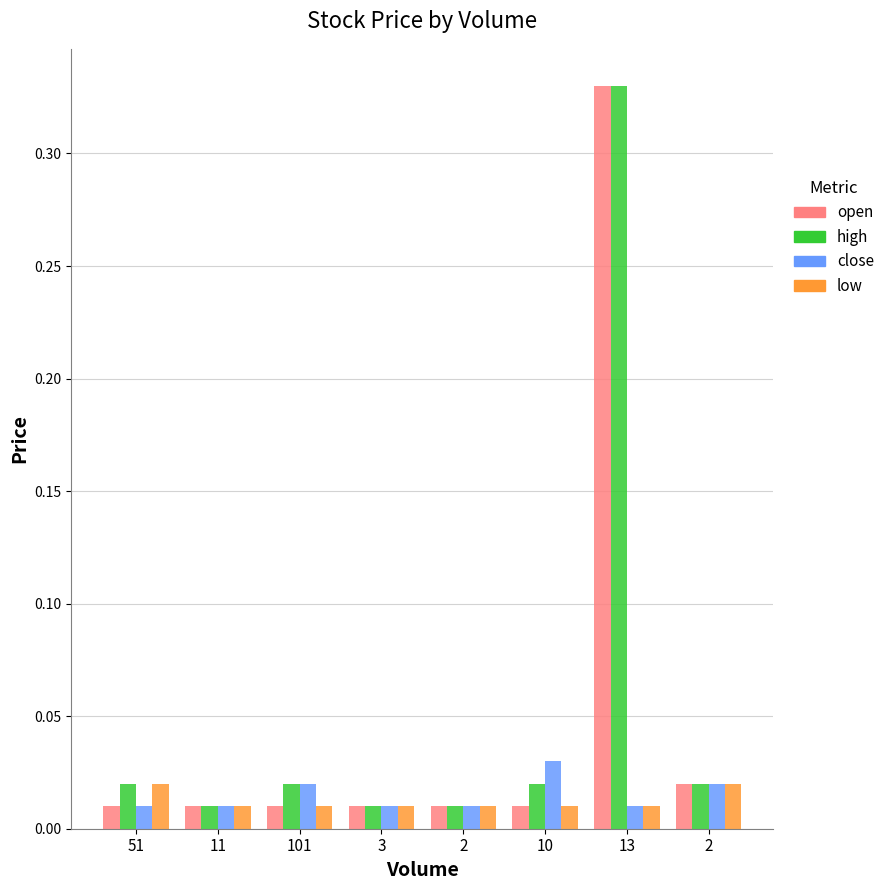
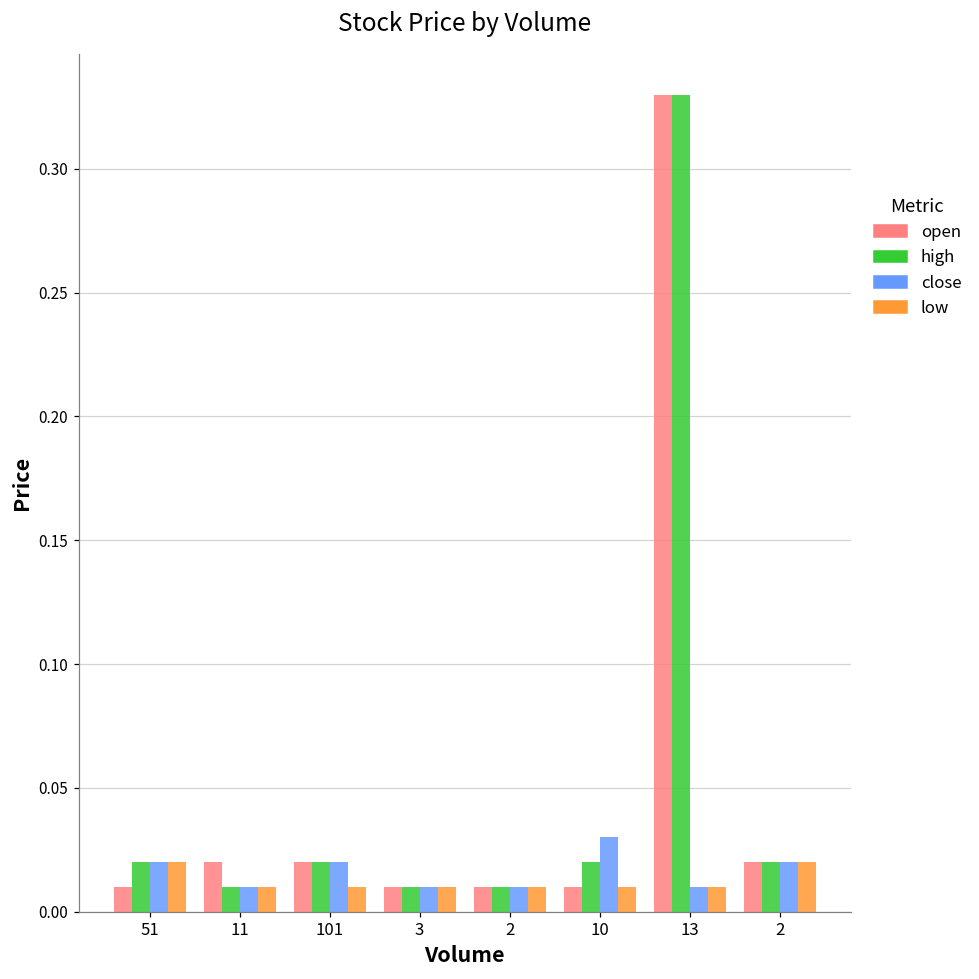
  {
    "open": {
      "51": 0.01,
-     "11": 0.01,
-     "101": 0.01,
+     "11": 0.02,
+     "101": 0.02,
      "3": 0.01,
      "10": 0.01,
      "13": 0.33
    },
    "high": {
      "51": 0.02,
      "11": 0.01,
      "101": 0.02,
      "3": 0.01,
      "10": 0.02,
      "13": 0.33
    },
    "close": {
-     "51": 0.01,
+     "51": 0.02,
      "11": 0.01,
      "101": 0.02,
      "3": 0.01,
      "10": 0.03,
      "13": 0.01
    },
    "low": {
      "51": 0.02,
      "11": 0.01,
      "101": 0.01,
      "3": 0.01,
      "10": 0.01,
      "13": 0.01
    }
  }
